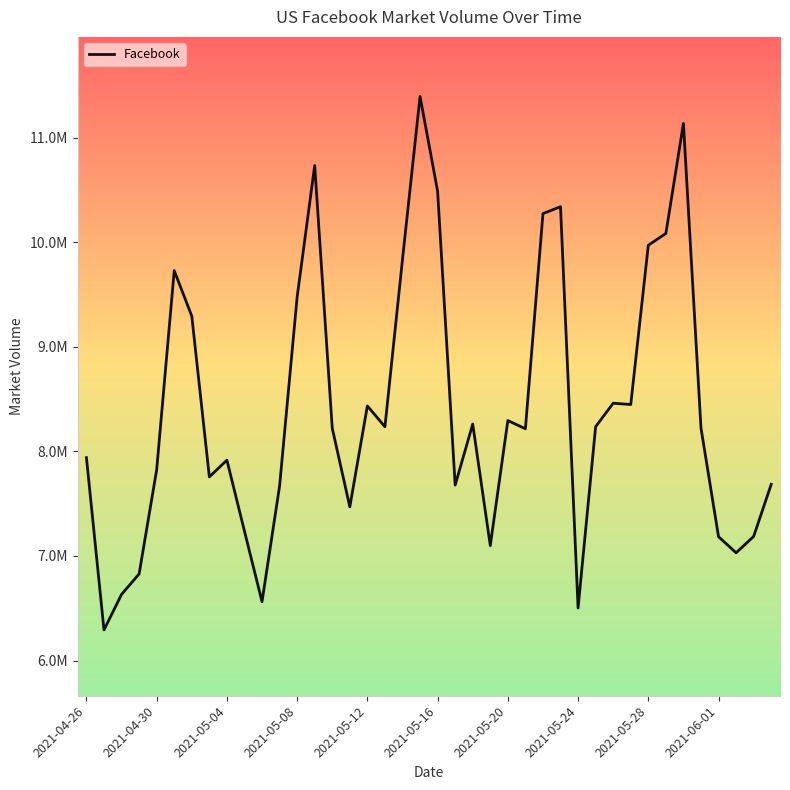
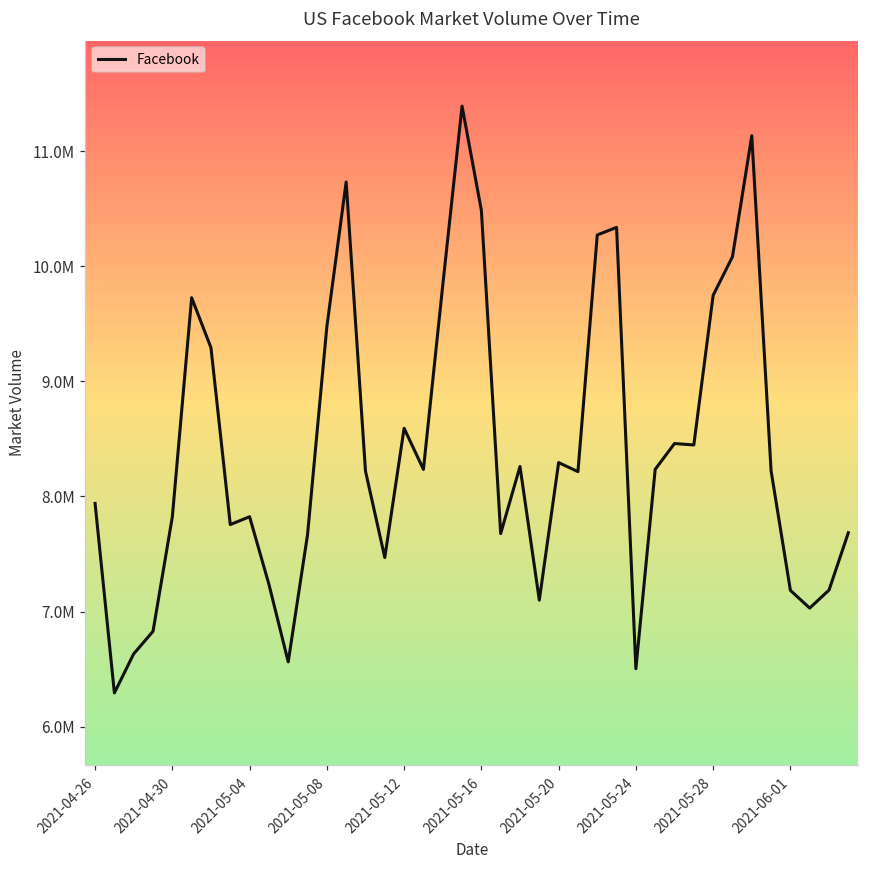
  {
    "2021-04-26": 7940000,
    "2021-04-30": 7820000,
-   "2021-05-04": 7920000,
+   "2021-05-04": 7820000,
    "2021-05-08": 9480000,
-   "2021-05-12": 8430000,
+   "2021-05-12": 8590000,
    "2021-05-16": 10490000,
    "2021-05-20": 8290000,
    "2021-05-24": 6500000,
-   "2021-05-28": 9970000,
+   "2021-05-28": 9750000,
    "2021-06-01": 7180000
  }
